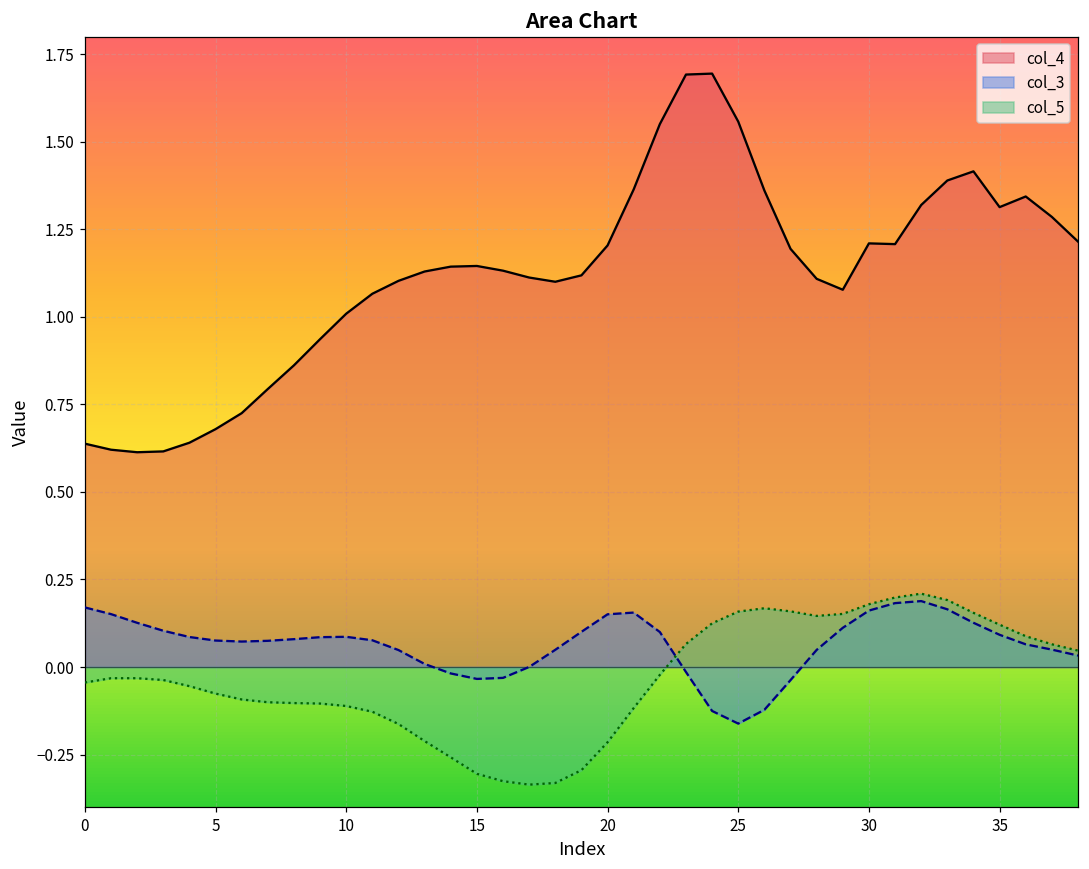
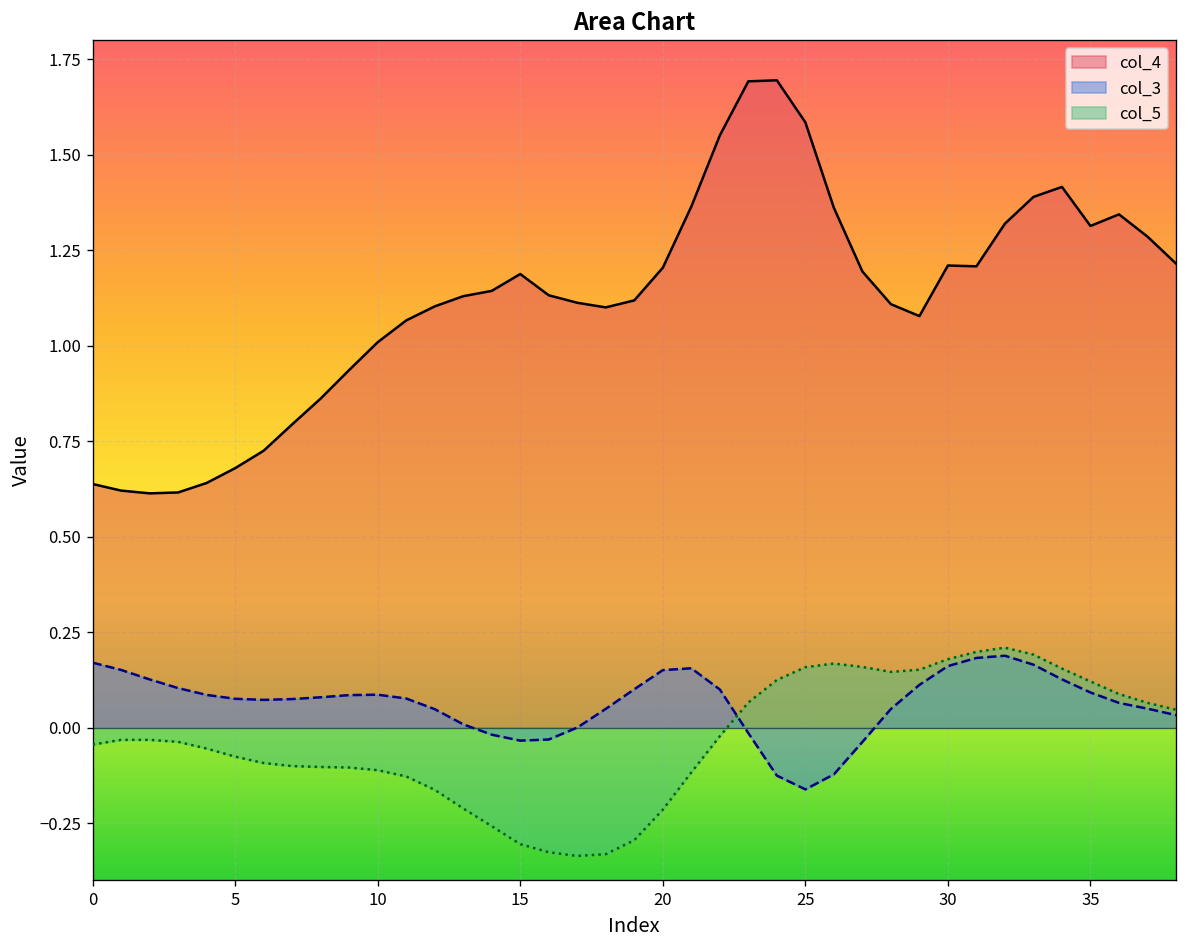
  {
    "col_4": {
      "0": 0.64,
      "5": 0.68,
      "10": 1.01,
-     "15": 1.15,
+     "15": 1.19,
      "20": 1.20,
-     "25": 1.56,
+     "25": 1.58,
      "30": 1.21,
      "35": 1.31
    }
  }
